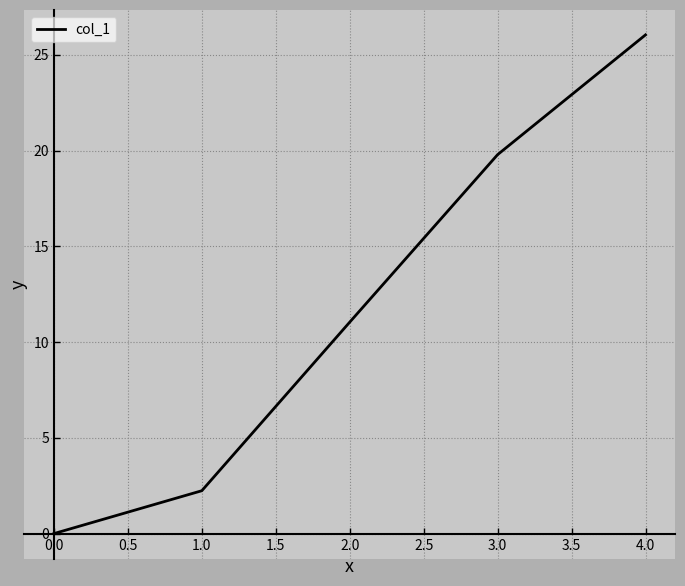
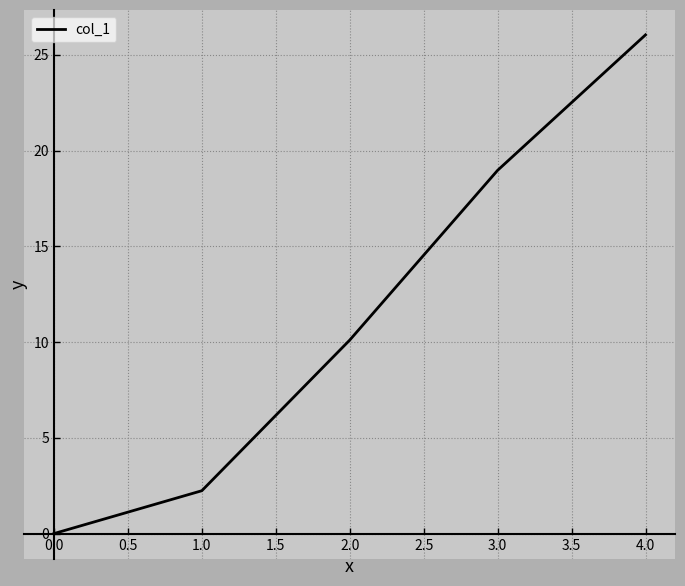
  {
    "0.0": 0.0,
    "1.0": 2.2,
-   "2.0": 11.0,
-   "3.0": 19.8,
+   "2.0": 10.1,
+   "3.0": 19.0,
    "4.0": 26.0
  }
